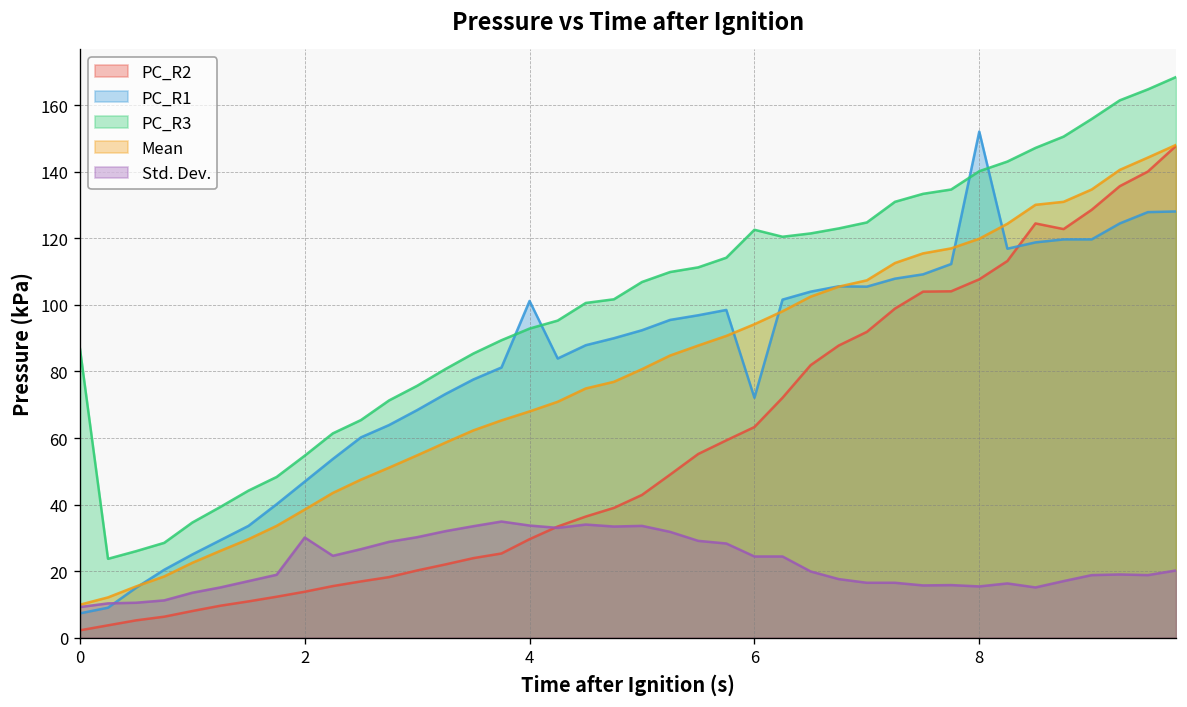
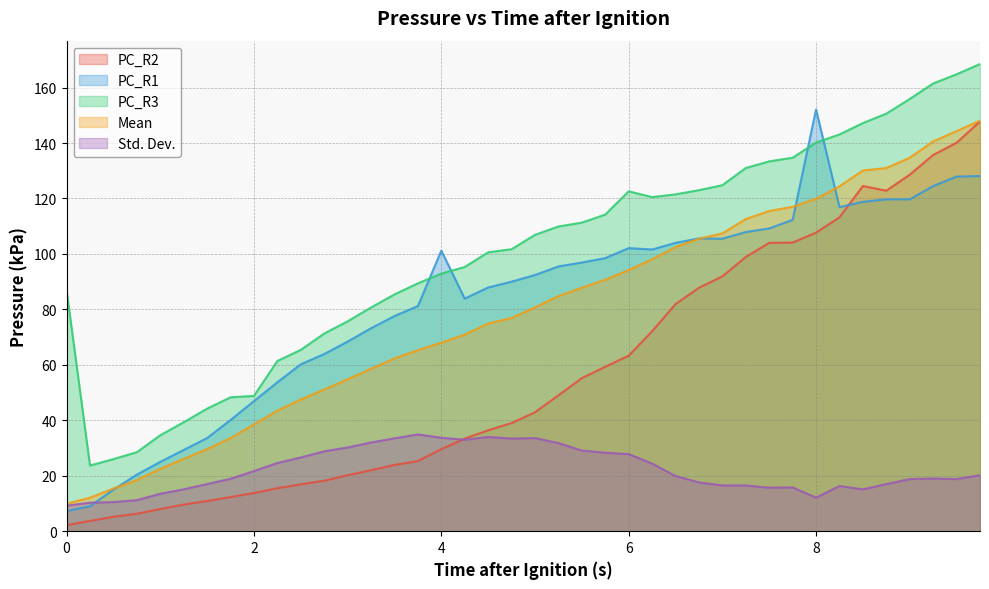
  {
    "PC_R1": {
      "0": 7,
      "2": 47,
      "4": 101,
-     "6": 72,
+     "6": 102,
      "8": 152
    },
    "PC_R3": {
      "0": 87,
-     "2": 55,
+     "2": 49,
      "4": 93,
      "6": 123,
      "8": 140
    },
    "Std. Dev.": {
-     "2": 30,
+     "2": 22,
      "4": 34,
-     "6": 24,
-     "8": 15
+     "6": 28,
+     "8": 12
    }
  }
